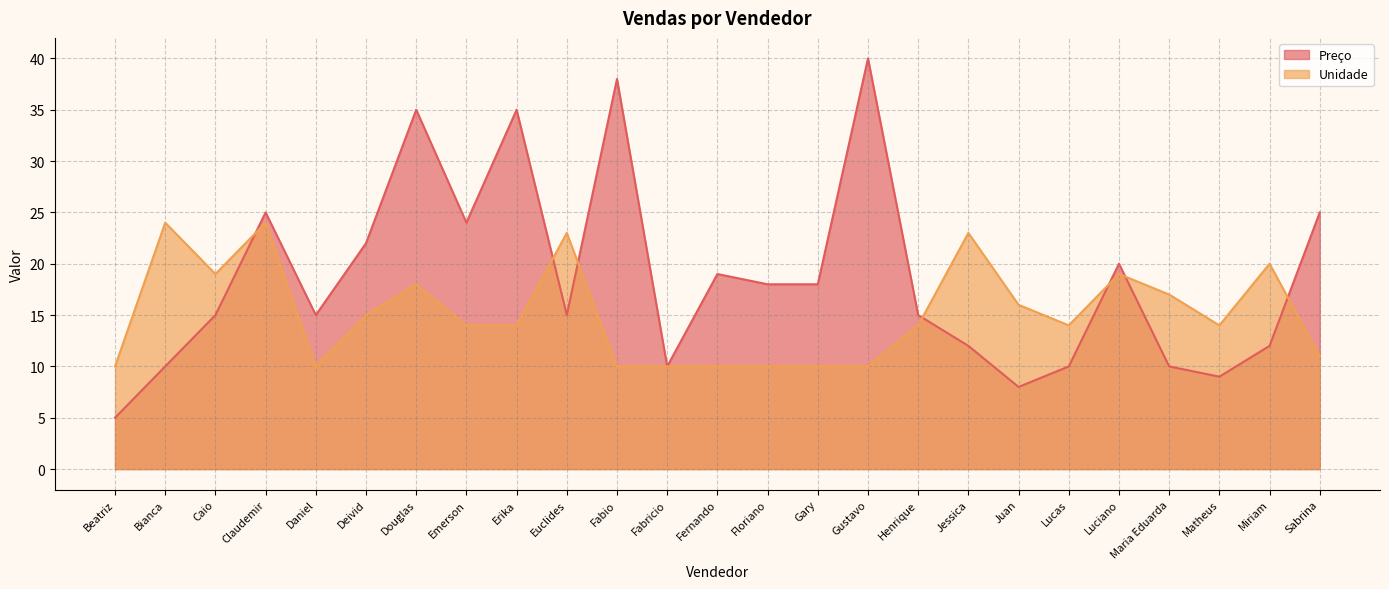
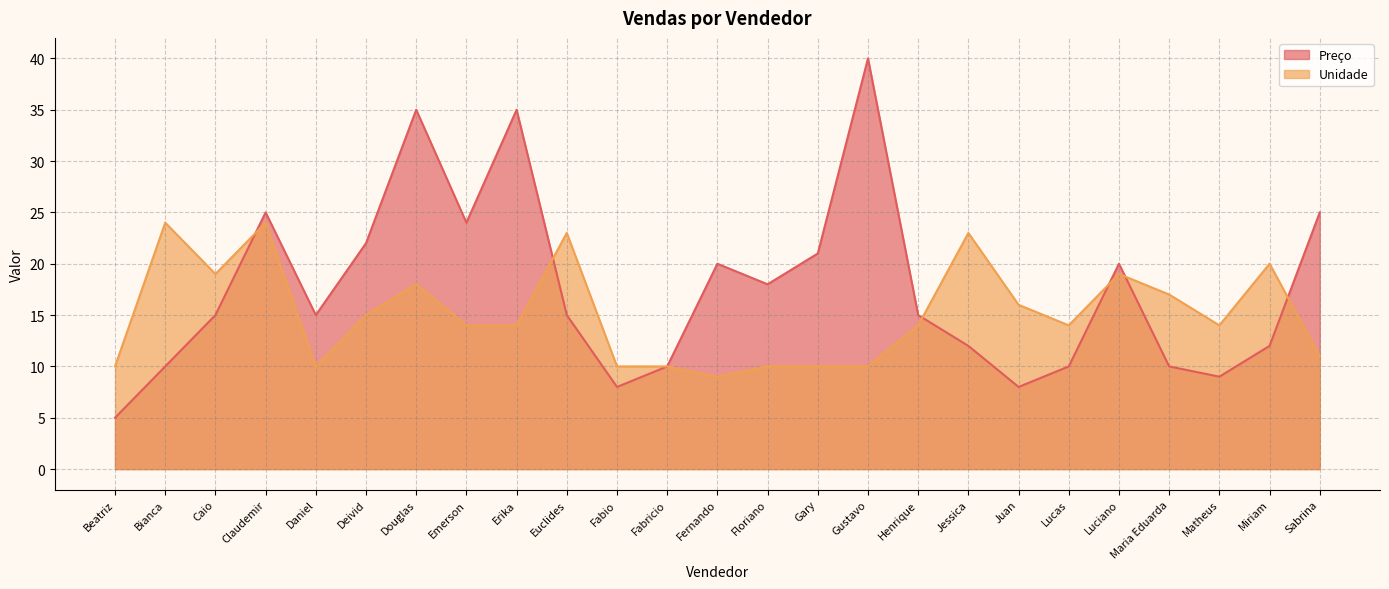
  {
    "Preço": {
      "Beatriz": 5,
      "Bianca": 10,
      "Caio": 15,
      "Claudemir": 25,
      "Daniel": 15,
      "Deivid": 22,
      "Douglas": 35,
      "Emerson": 24,
      "Erika": 35,
      "Euclides": 15,
-     "Fabio": 38,
-     "Fernando": 19,
+     "Fabio": 8,
+     "Fernando": 20,
      "Floriano": 18,
-     "Gary": 18,
+     "Gary": 21,
      "Gustavo": 40,
      "Henrique": 15,
      "Jessica": 12,
      "Juan": 8,
      "Lucas": 10,
      "Luciano": 20,
      "Maria Eduarda": 10,
      "Matheus": 9,
      "Miriam": 12,
      "Sabrina": 25
    },
    "Unidade": {
      "Beatriz": 10,
      "Bianca": 24,
      "Caio": 19,
      "Claudemir": 24,
      "Daniel": 10,
      "Deivid": 15,
      "Douglas": 18,
      "Emerson": 14,
      "Erika": 14,
      "Euclides": 23,
      "Fabio": 10,
-     "Fernando": 10,
+     "Fernando": 9,
      "Floriano": 10,
      "Gary": 10,
      "Gustavo": 10,
      "Henrique": 14,
      "Jessica": 23,
      "Juan": 16,
      "Lucas": 14,
      "Luciano": 19,
      "Maria Eduarda": 17,
      "Matheus": 14,
      "Miriam": 20,
      "Sabrina": 11
    }
  }
